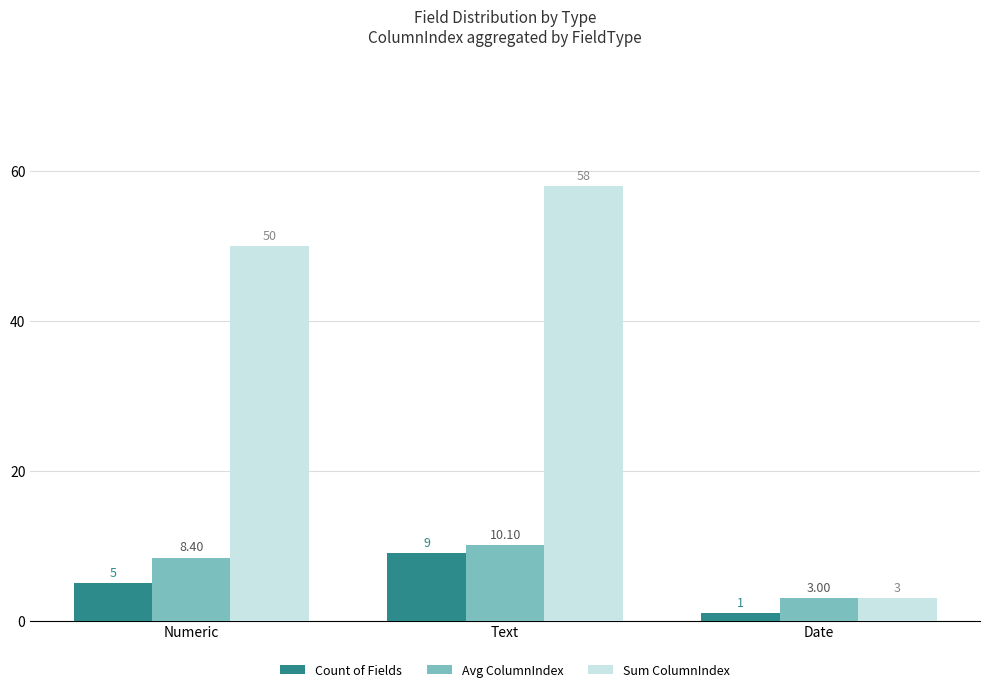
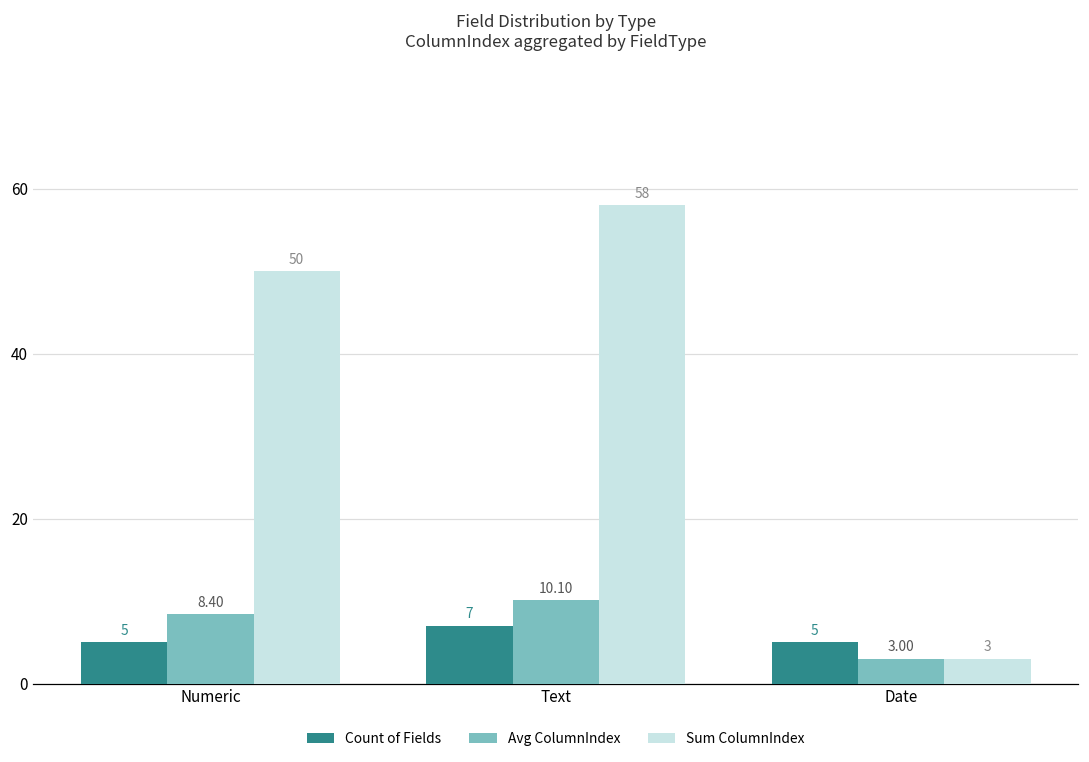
  {
    "Count of Fields": {
      "Numeric": 5,
-     "Text": 9,
-     "Date": 1
+     "Text": 7,
+     "Date": 5
    },
    "Avg ColumnIndex": {
      "Numeric": 8.40,
      "Text": 10.10,
      "Date": 3.00
    },
    "Sum ColumnIndex": {
      "Numeric": 50,
      "Text": 58,
      "Date": 3
    }
  }
